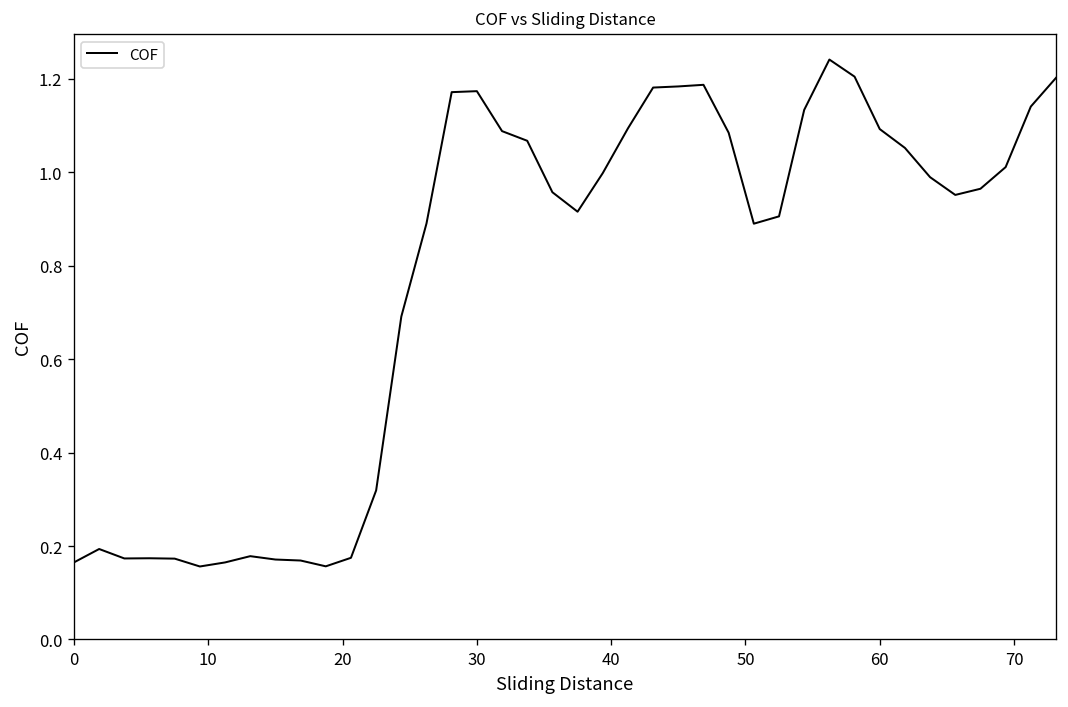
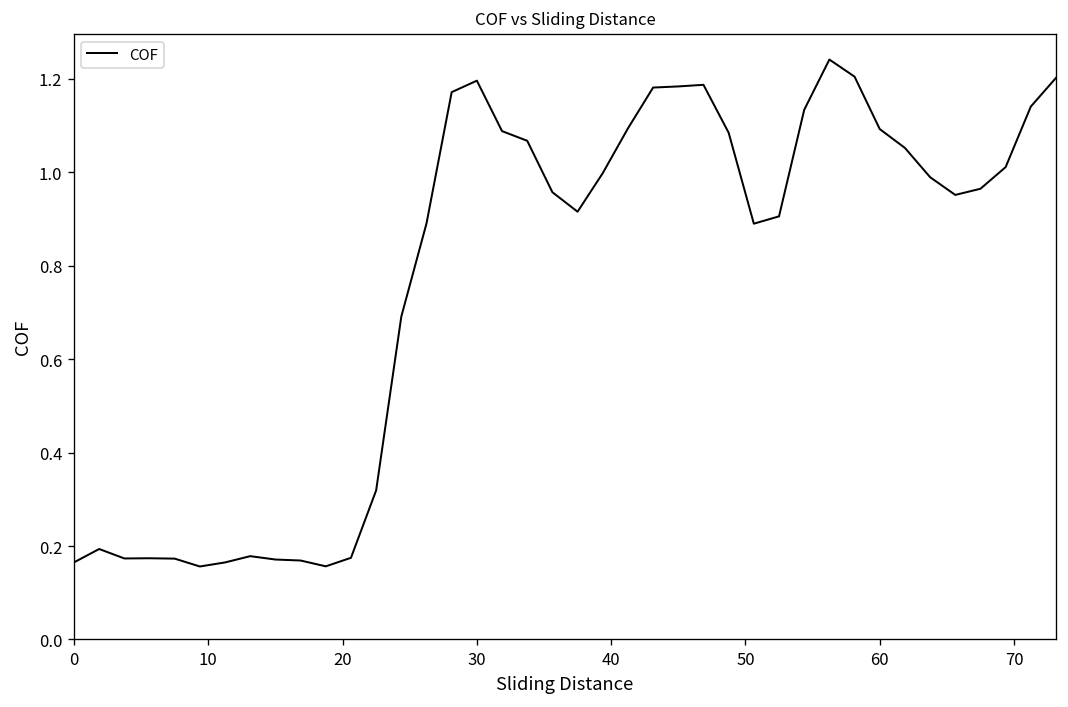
  {
    "0": 0.16,
-   "30": 1.17,
+   "30": 1.20,
    "60": 1.09
  }
